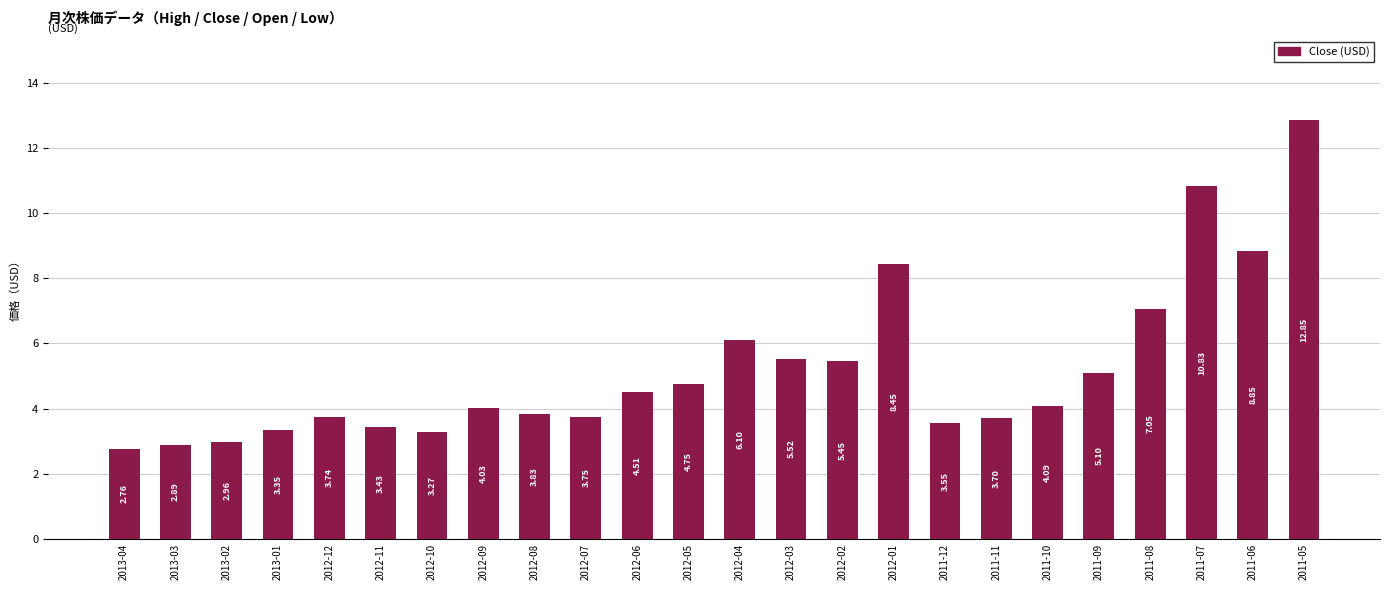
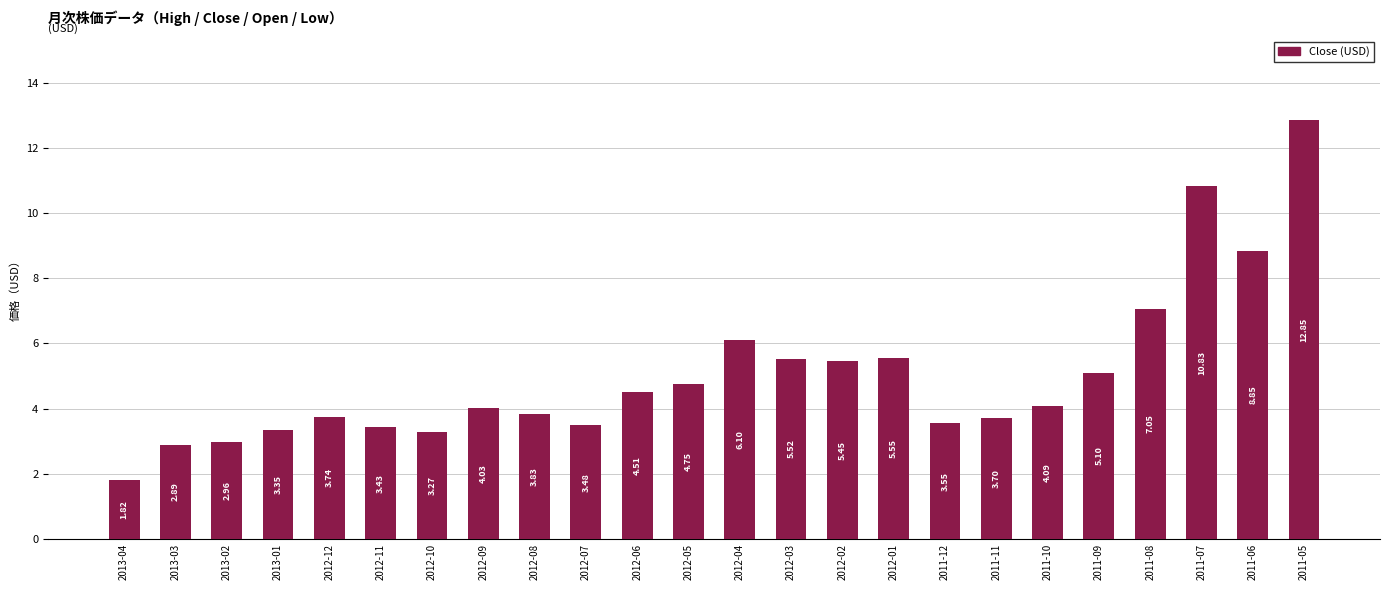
  {
-   "2013-04": 2.76,
+   "2013-04": 1.82,
    "2013-03": 2.89,
    "2013-02": 2.96,
    "2013-01": 3.35,
    "2012-12": 3.74,
    "2012-11": 3.43,
    "2012-10": 3.27,
    "2012-09": 4.03,
    "2012-08": 3.83,
-   "2012-07": 3.75,
+   "2012-07": 3.48,
    "2012-06": 4.51,
    "2012-05": 4.75,
    "2012-04": 6.10,
    "2012-03": 5.52,
    "2012-02": 5.45,
-   "2012-01": 8.45,
+   "2012-01": 5.55,
    "2011-12": 3.55,
    "2011-11": 3.70,
    "2011-10": 4.09,
    "2011-09": 5.10,
    "2011-08": 7.05,
    "2011-07": 10.83,
    "2011-06": 8.85,
    "2011-05": 12.85
  }
